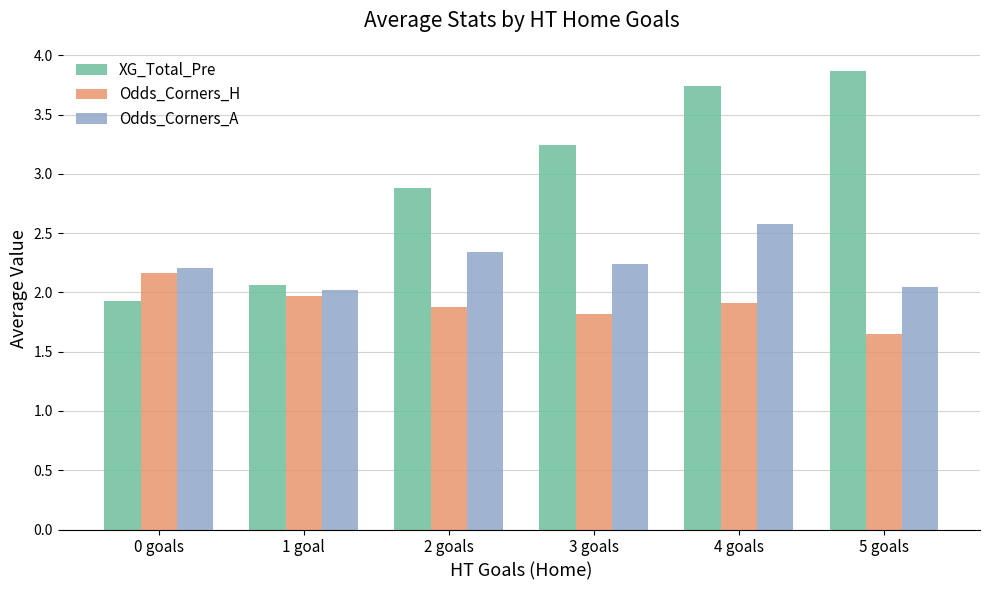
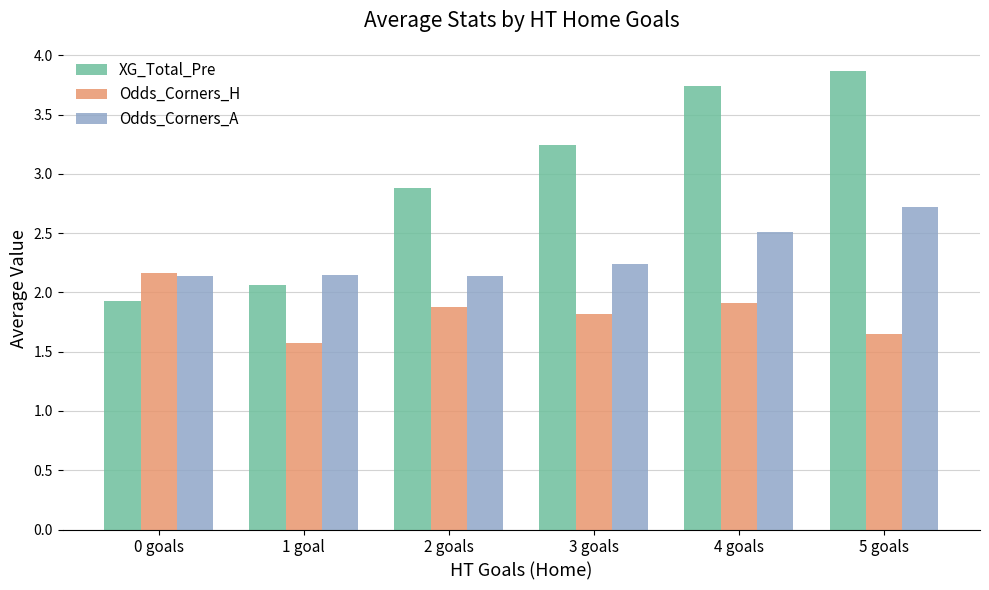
  {
    "XG_Total_Pre": {
      "0 goals": 1.93,
      "1 goal": 2.06,
      "2 goals": 2.88,
      "3 goals": 3.24,
      "4 goals": 3.74,
      "5 goals": 3.87
    },
    "Odds_Corners_H": {
      "0 goals": 2.16,
-     "1 goal": 1.97,
+     "1 goal": 1.57,
      "2 goals": 1.88,
      "3 goals": 1.82,
      "4 goals": 1.91,
      "5 goals": 1.65
    },
    "Odds_Corners_A": {
-     "0 goals": 2.21,
-     "1 goal": 2.02,
-     "2 goals": 2.34,
+     "0 goals": 2.14,
+     "1 goal": 2.15,
+     "2 goals": 2.14,
      "3 goals": 2.24,
-     "4 goals": 2.58,
-     "5 goals": 2.05
+     "4 goals": 2.51,
+     "5 goals": 2.72
    }
  }
